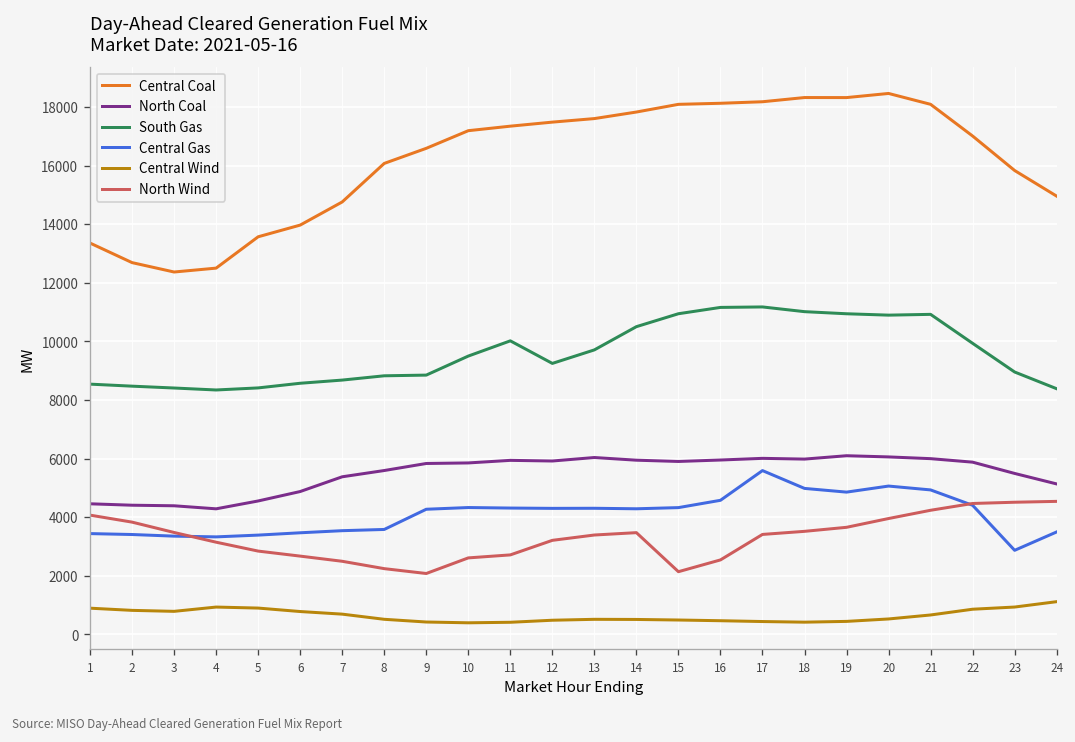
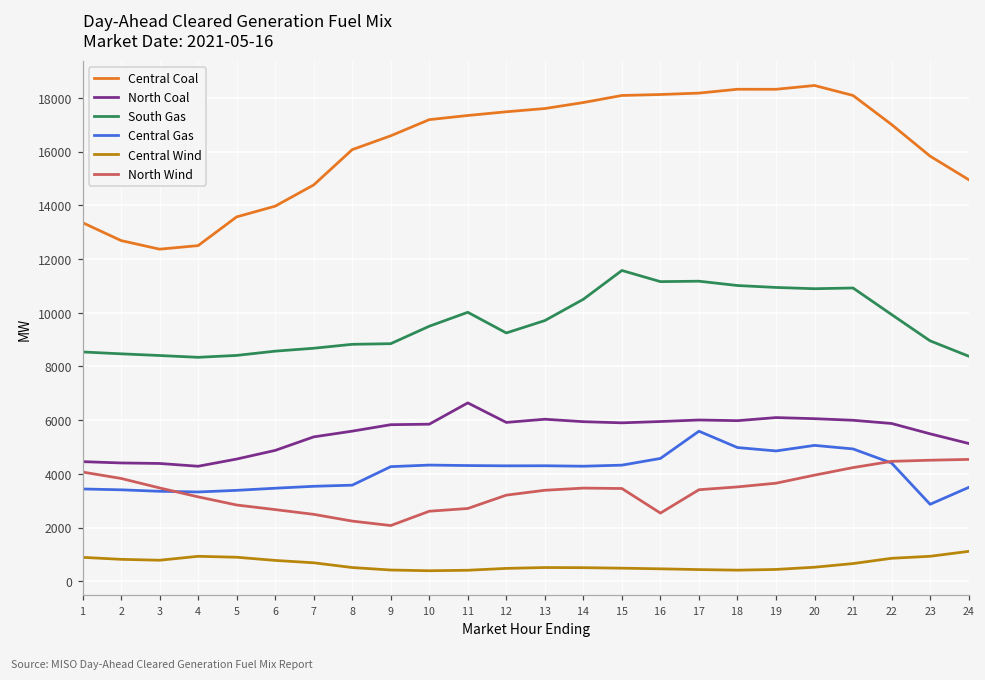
  {
    "North Coal": {
      "1": 4500,
      "2": 4400,
      "3": 4400,
      "4": 4300,
      "5": 4600,
      "6": 4900,
      "7": 5400,
      "8": 5600,
      "9": 5800,
      "10": 5800,
-     "11": 5900,
+     "11": 6600,
      "12": 5900,
      "13": 6000,
      "14": 5900,
      "15": 5900,
      "16": 5900,
      "17": 6000,
      "18": 6000,
      "19": 6100,
      "20": 6100,
      "21": 6000,
      "22": 5900,
      "23": 5500,
      "24": 5100
    },
    "South Gas": {
      "1": 8500,
      "2": 8500,
      "3": 8400,
      "4": 8300,
      "5": 8400,
      "6": 8600,
      "7": 8700,
      "8": 8800,
      "9": 8800,
      "10": 9500,
      "11": 10000,
      "12": 9200,
      "13": 9700,
      "14": 10500,
-     "15": 10900,
+     "15": 11600,
      "16": 11200,
      "17": 11200,
      "18": 11000,
      "19": 10900,
      "20": 10900,
      "21": 10900,
      "22": 9900,
      "23": 9000,
      "24": 8400
    },
    "Central Gas": {
      "1": 3400,
      "2": 3400,
      "3": 3400,
      "4": 3300,
      "5": 3400,
      "6": 3500,
      "7": 3500,
      "8": 3600,
      "9": 4300,
      "10": 4300,
      "11": 4300,
      "12": 4300,
      "13": 4300,
      "14": 4300,
      "15": 4300,
      "16": 4600,
      "17": 5600,
      "18": 5000,
      "19": 4900,
      "20": 5100,
      "21": 4900,
      "23": 2900,
      "24": 3500
    },
    "North Wind": {
      "1": 4100,
      "2": 3800,
      "3": 3500,
      "4": 3100,
      "5": 2800,
      "6": 2700,
      "7": 2500,
      "8": 2200,
      "9": 2100,
      "10": 2600,
      "11": 2700,
      "12": 3200,
      "13": 3400,
      "14": 3500,
-     "15": 2100,
+     "15": 3500,
      "16": 2500,
      "17": 3400,
      "18": 3500,
      "19": 3700,
      "20": 4000,
      "21": 4200,
      "23": 4500,
      "24": 4500
    }
  }
